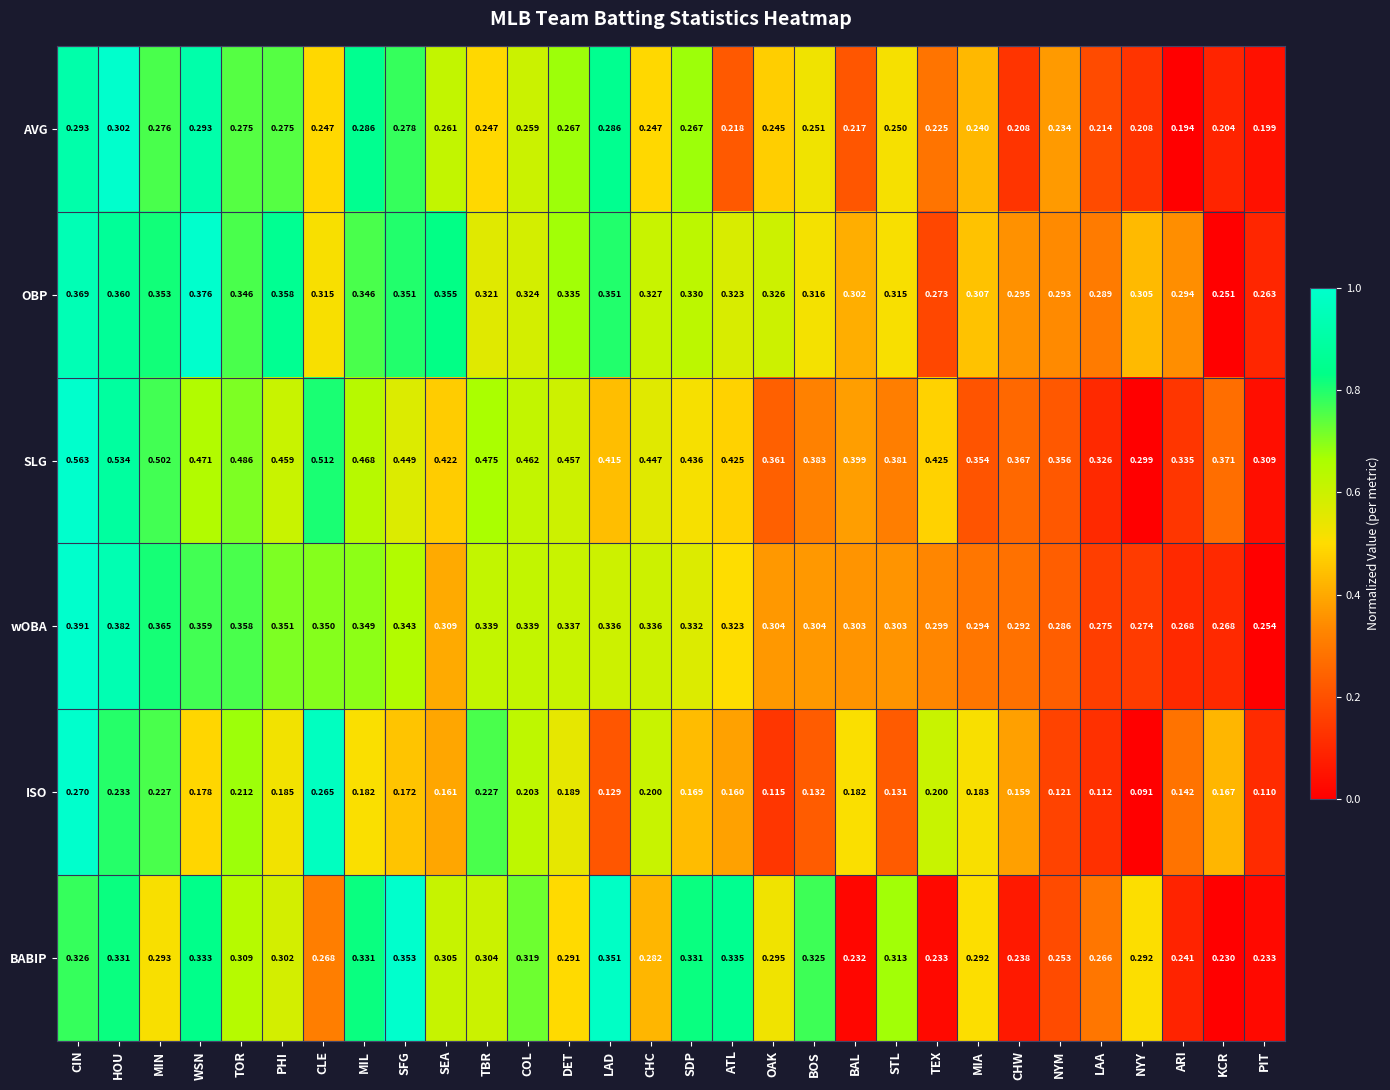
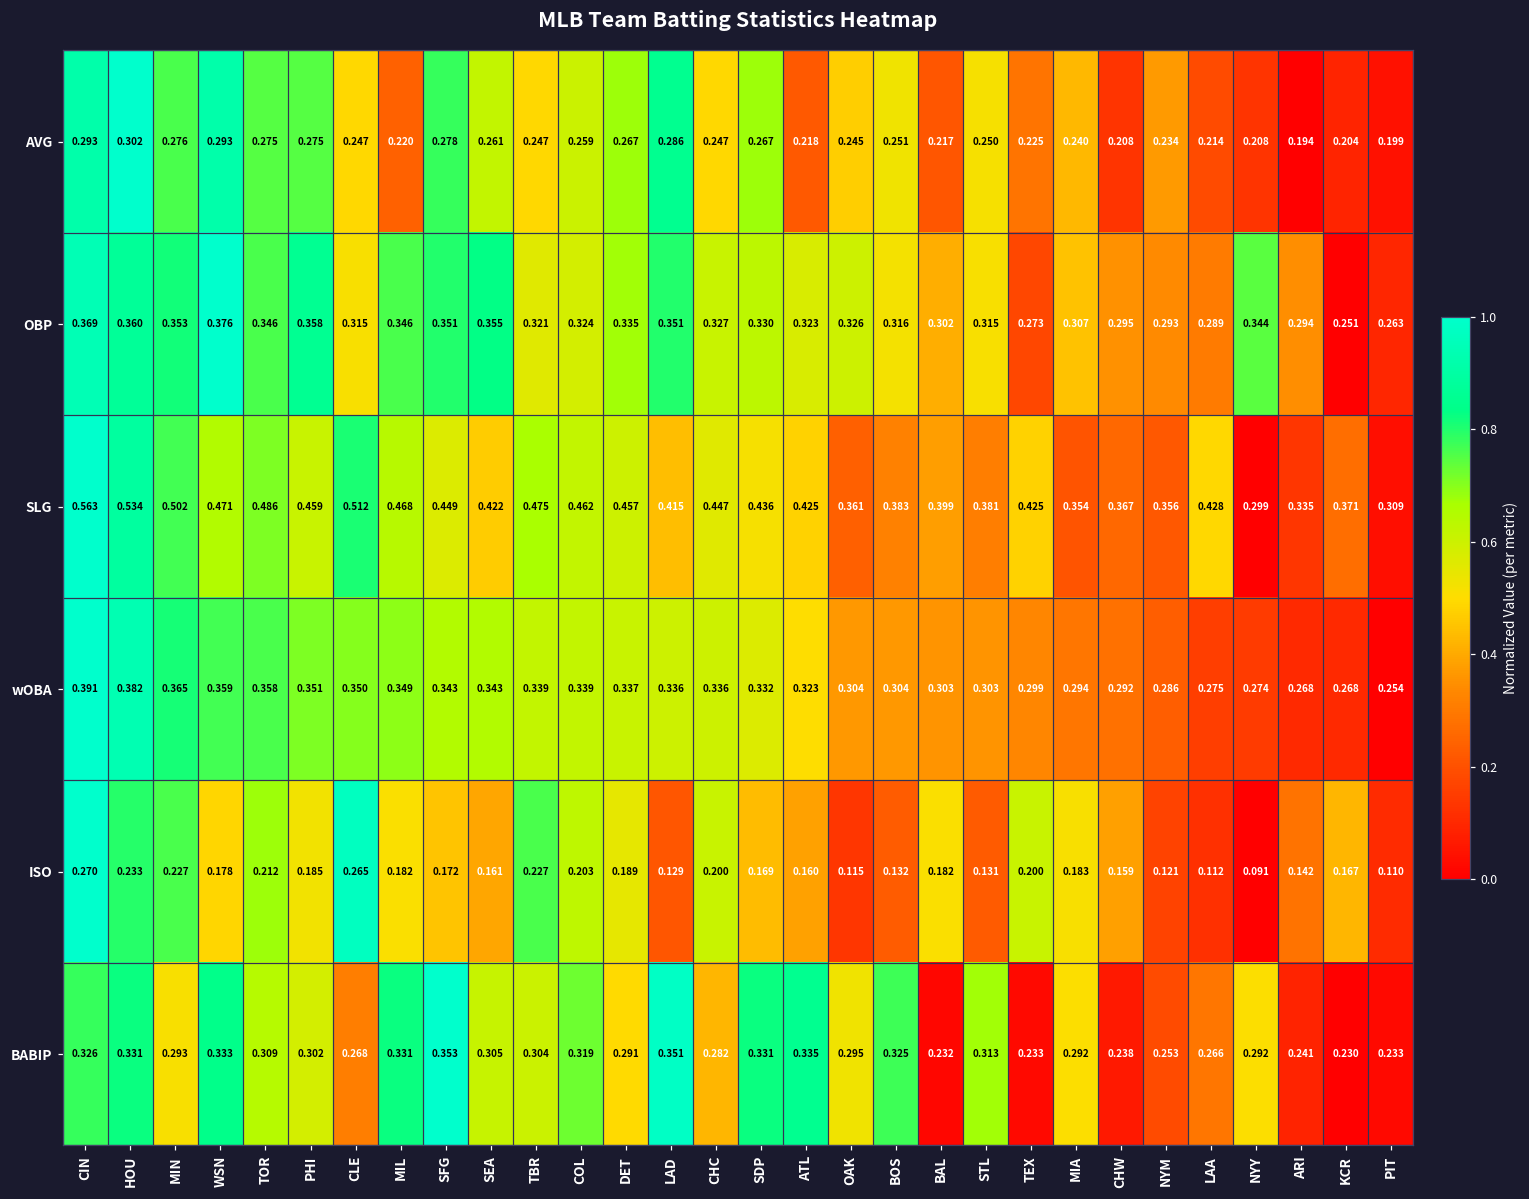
  {
    "AVG": {
      "CIN": 0.293,
      "HOU": 0.302,
      "MIN": 0.276,
      "WSN": 0.293,
      "TOR": 0.275,
      "PHI": 0.275,
      "CLE": 0.247,
-     "MIL": 0.286,
+     "MIL": 0.220,
      "SFG": 0.278,
      "SEA": 0.261,
      "TBR": 0.247,
      "COL": 0.259,
      "DET": 0.267,
      "LAD": 0.286,
      "CHC": 0.247,
      "SDP": 0.267,
      "ATL": 0.218,
      "OAK": 0.245,
      "BOS": 0.251,
      "BAL": 0.217,
      "STL": 0.250,
      "TEX": 0.225,
      "MIA": 0.240,
      "CHW": 0.208,
      "NYM": 0.234,
      "LAA": 0.214,
      "NYY": 0.208,
      "ARI": 0.194,
      "KCR": 0.204,
      "PIT": 0.199
    },
    "OBP": {
      "CIN": 0.369,
      "HOU": 0.360,
      "MIN": 0.353,
      "WSN": 0.376,
      "TOR": 0.346,
      "PHI": 0.358,
      "CLE": 0.315,
      "MIL": 0.346,
      "SFG": 0.351,
      "SEA": 0.355,
      "TBR": 0.321,
      "COL": 0.324,
      "DET": 0.335,
      "LAD": 0.351,
      "CHC": 0.327,
      "SDP": 0.330,
      "ATL": 0.323,
      "OAK": 0.326,
      "BOS": 0.316,
      "BAL": 0.302,
      "STL": 0.315,
      "TEX": 0.273,
      "MIA": 0.307,
      "CHW": 0.295,
      "NYM": 0.293,
      "LAA": 0.289,
-     "NYY": 0.305,
+     "NYY": 0.344,
      "ARI": 0.294,
      "KCR": 0.251,
      "PIT": 0.263
    },
    "SLG": {
      "CIN": 0.563,
      "HOU": 0.534,
      "MIN": 0.502,
      "WSN": 0.471,
      "TOR": 0.486,
      "PHI": 0.459,
      "CLE": 0.512,
      "MIL": 0.468,
      "SFG": 0.449,
      "SEA": 0.422,
      "TBR": 0.475,
      "COL": 0.462,
      "DET": 0.457,
      "LAD": 0.415,
      "CHC": 0.447,
      "SDP": 0.436,
      "ATL": 0.425,
      "OAK": 0.361,
      "BOS": 0.383,
      "BAL": 0.399,
      "STL": 0.381,
      "TEX": 0.425,
      "MIA": 0.354,
      "CHW": 0.367,
      "NYM": 0.356,
-     "LAA": 0.326,
+     "LAA": 0.428,
      "NYY": 0.299,
      "ARI": 0.335,
      "KCR": 0.371,
      "PIT": 0.309
    },
    "wOBA": {
      "CIN": 0.391,
      "HOU": 0.382,
      "MIN": 0.365,
      "WSN": 0.359,
      "TOR": 0.358,
      "PHI": 0.351,
      "CLE": 0.350,
      "MIL": 0.349,
      "SFG": 0.343,
-     "SEA": 0.309,
+     "SEA": 0.343,
      "TBR": 0.339,
      "COL": 0.339,
      "DET": 0.337,
      "LAD": 0.336,
      "CHC": 0.336,
      "SDP": 0.332,
      "ATL": 0.323,
      "OAK": 0.304,
      "BOS": 0.304,
      "BAL": 0.303,
      "STL": 0.303,
      "TEX": 0.299,
      "MIA": 0.294,
      "CHW": 0.292,
      "NYM": 0.286,
      "LAA": 0.275,
      "NYY": 0.274,
      "ARI": 0.268,
      "KCR": 0.268,
      "PIT": 0.254
    },
    "ISO": {
      "CIN": 0.270,
      "HOU": 0.233,
      "MIN": 0.227,
      "WSN": 0.178,
      "TOR": 0.212,
      "PHI": 0.185,
      "CLE": 0.265,
      "MIL": 0.182,
      "SFG": 0.172,
      "SEA": 0.161,
      "TBR": 0.227,
      "COL": 0.203,
      "DET": 0.189,
      "LAD": 0.129,
      "CHC": 0.200,
      "SDP": 0.169,
      "ATL": 0.160,
      "OAK": 0.115,
      "BOS": 0.132,
      "BAL": 0.182,
      "STL": 0.131,
      "TEX": 0.200,
      "MIA": 0.183,
      "CHW": 0.159,
      "NYM": 0.121,
      "LAA": 0.112,
      "NYY": 0.091,
      "ARI": 0.142,
      "KCR": 0.167,
      "PIT": 0.110
    },
    "BABIP": {
      "CIN": 0.326,
      "HOU": 0.331,
      "MIN": 0.293,
      "WSN": 0.333,
      "TOR": 0.309,
      "PHI": 0.302,
      "CLE": 0.268,
      "MIL": 0.331,
      "SFG": 0.353,
      "SEA": 0.305,
      "TBR": 0.304,
      "COL": 0.319,
      "DET": 0.291,
      "LAD": 0.351,
      "CHC": 0.282,
      "SDP": 0.331,
      "ATL": 0.335,
      "OAK": 0.295,
      "BOS": 0.325,
      "BAL": 0.232,
      "STL": 0.313,
      "TEX": 0.233,
      "MIA": 0.292,
      "CHW": 0.238,
      "NYM": 0.253,
      "LAA": 0.266,
      "NYY": 0.292,
      "ARI": 0.241,
      "KCR": 0.230,
      "PIT": 0.233
    }
  }
